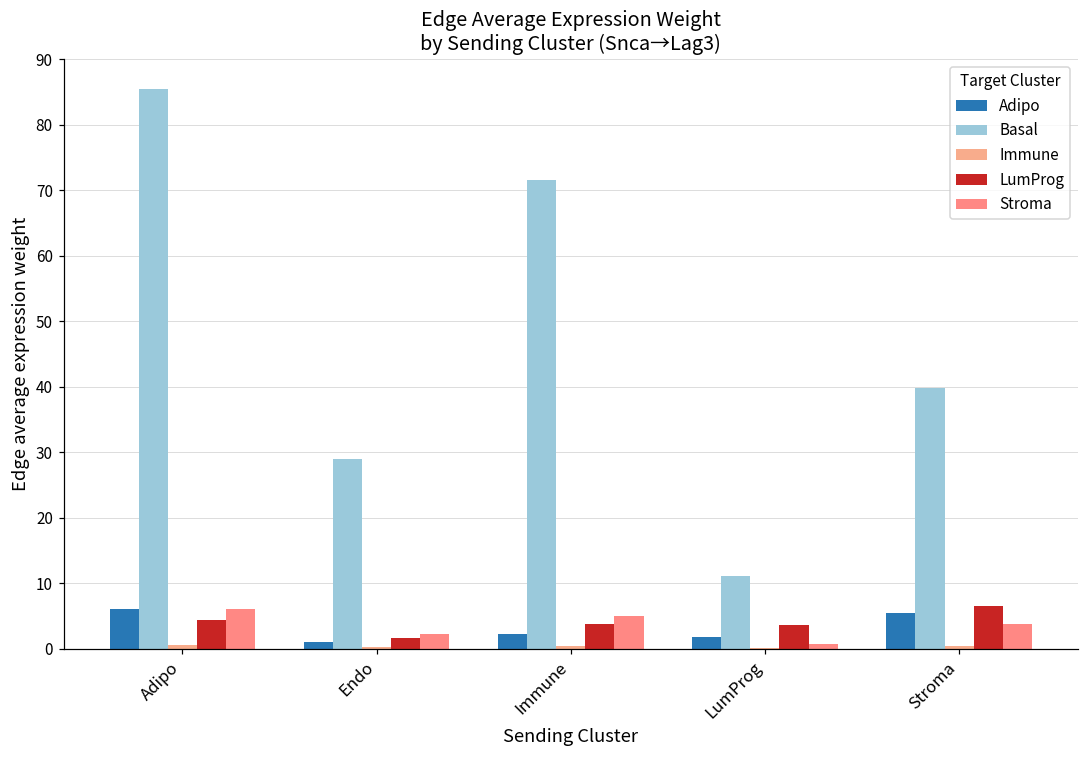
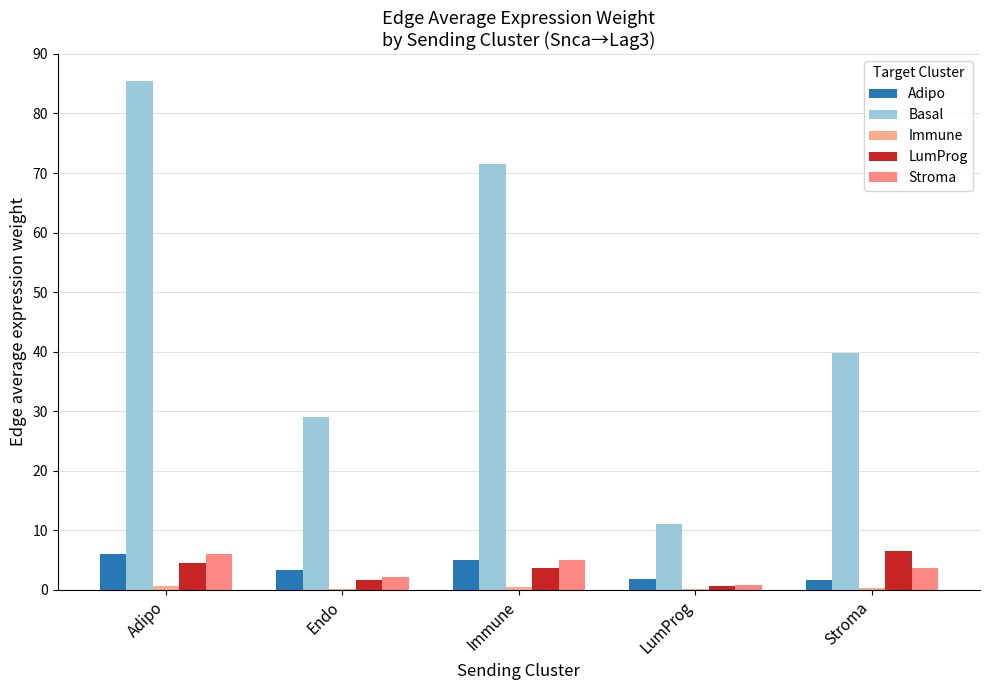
  {
    "Adipo": {
      "Adipo": 6,
-     "Endo": 1,
-     "Immune": 2,
+     "Endo": 3,
+     "Immune": 5,
      "LumProg": 2,
-     "Stroma": 5
+     "Stroma": 2
    },
    "Basal": {
      "Adipo": 85,
      "Endo": 29,
      "Immune": 72,
      "LumProg": 11,
      "Stroma": 40
    },
    "LumProg": {
      "Adipo": 4,
      "Endo": 2,
      "Immune": 4,
-     "LumProg": 4,
+     "LumProg": 1,
      "Stroma": 7
    }
  }
